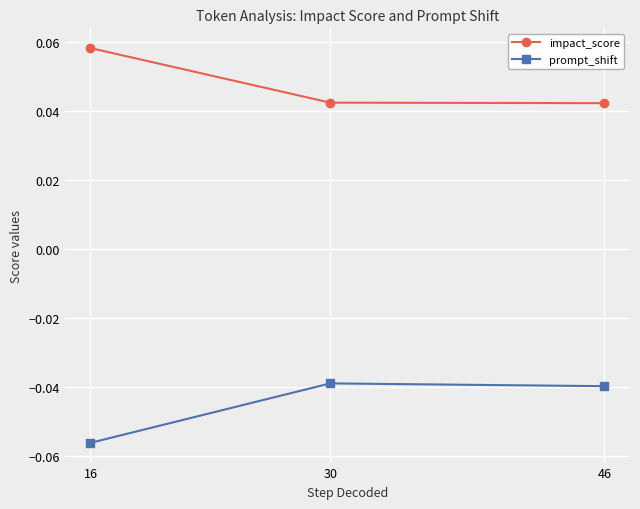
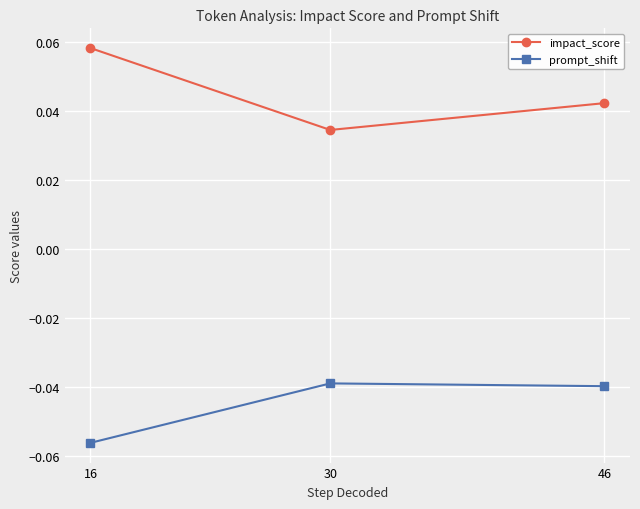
  {
    "impact_score": {
      "16": 0.058,
-     "30": 0.042,
+     "30": 0.034,
      "46": 0.042
    },
    "prompt_shift": {
      "16": -0.056,
      "30": -0.039,
      "46": -0.040
    }
  }
